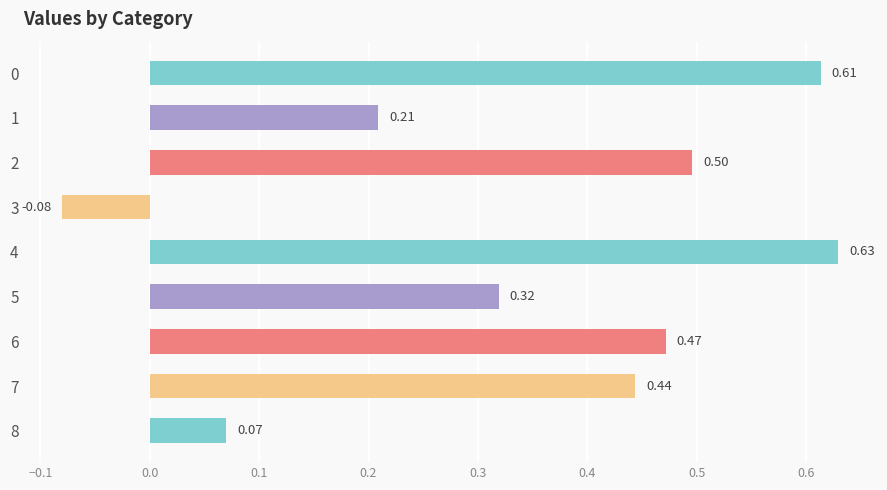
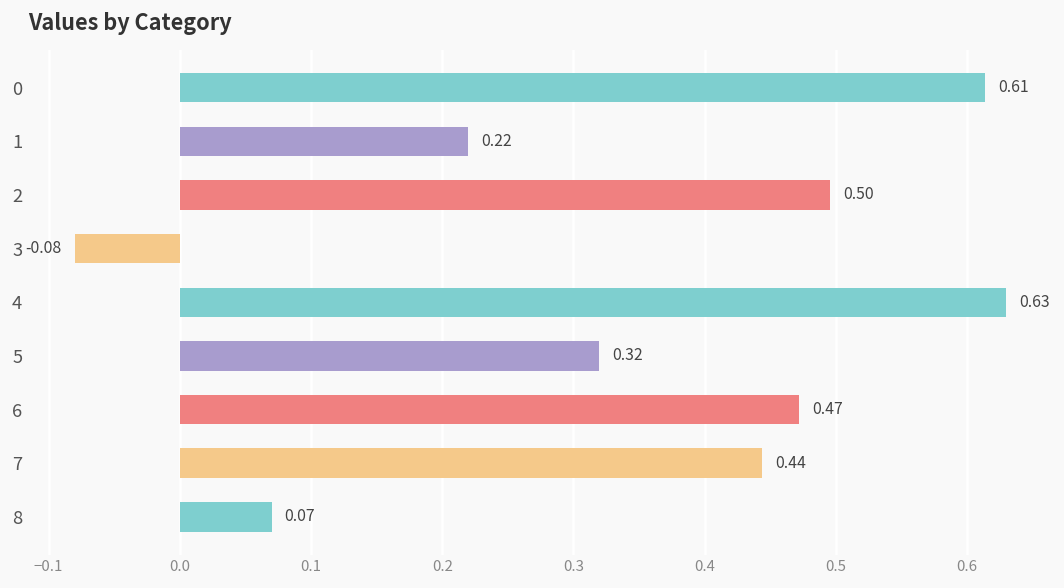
  {
    "0": 0.61,
-   "1": 0.21,
+   "1": 0.22,
    "2": 0.50,
    "3": -0.08,
    "4": 0.63,
    "5": 0.32,
    "6": 0.47,
    "7": 0.44,
    "8": 0.07
  }
